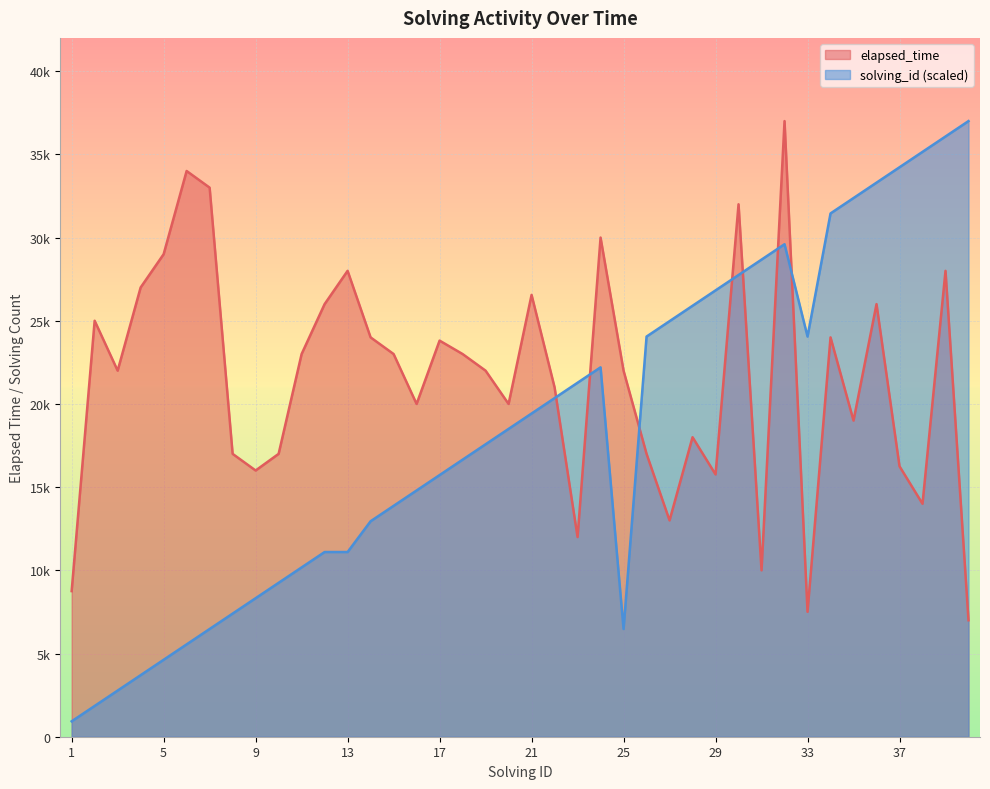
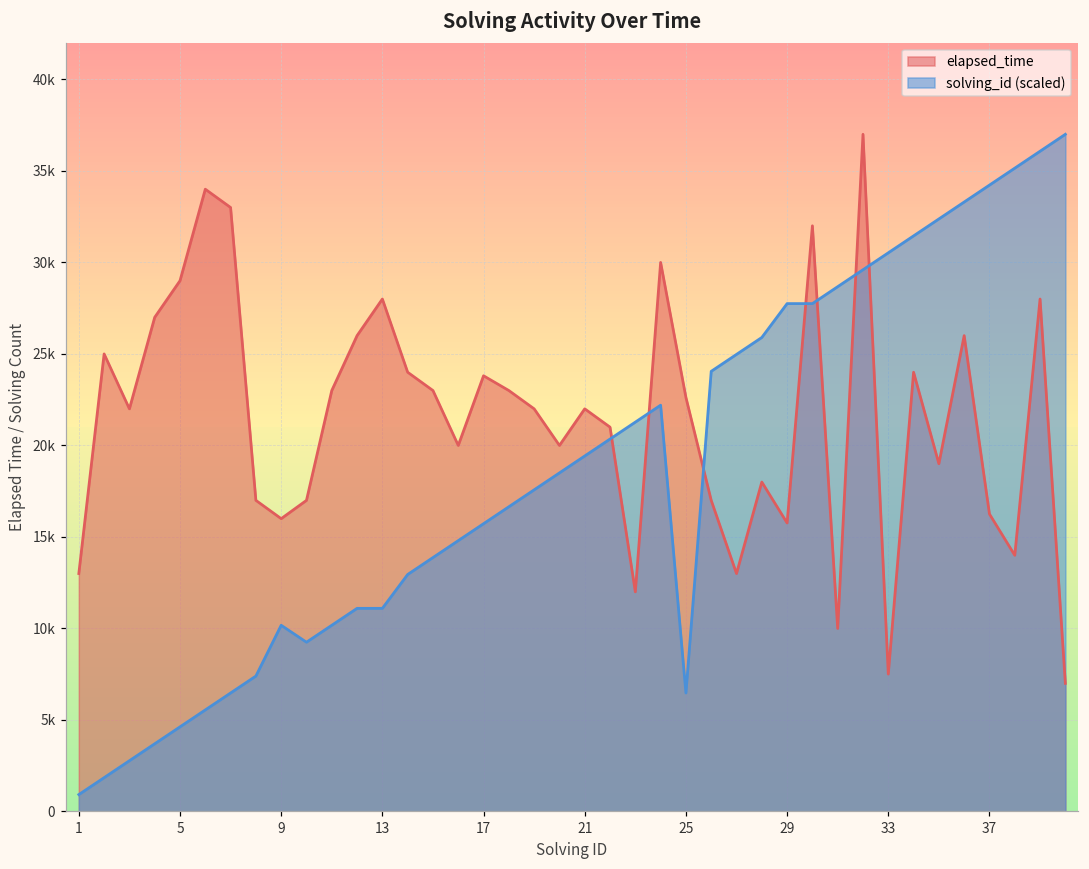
  {
    "elapsed_time": {
-     "1": 8800,
+     "1": 13000,
      "5": 29000,
      "9": 16000,
      "13": 28000,
      "17": 23800,
-     "21": 26600,
-     "25": 22000,
+     "21": 22000,
+     "25": 22600,
      "29": 15800,
      "33": 7500,
      "37": 16300
    },
    "solving_id (scaled)": {
      "1": 900,
      "5": 4600,
-     "9": 8300,
+     "9": 10200,
      "13": 11100,
      "17": 15700,
      "21": 19400,
      "25": 6500,
-     "29": 26800,
-     "33": 24100,
+     "29": 27800,
+     "33": 30500,
      "37": 34200
    }
  }
